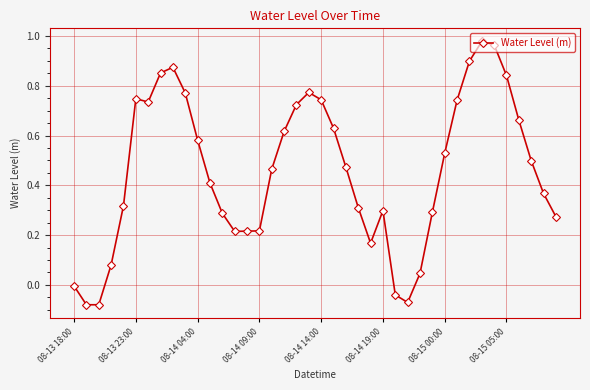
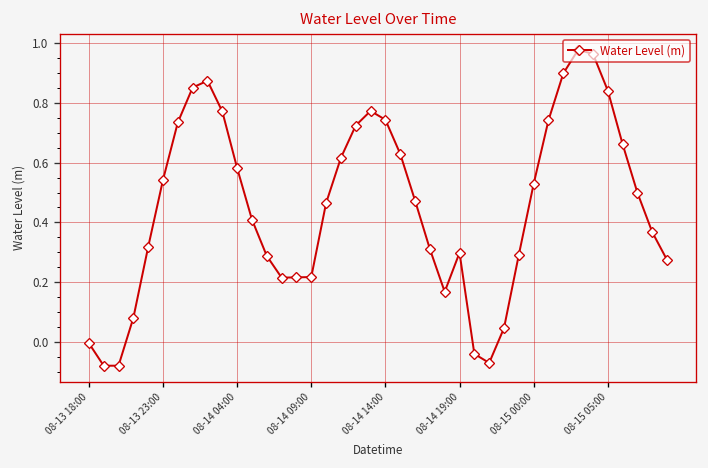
  {
    "08-13 18:00": 0.00,
-   "08-13 23:00": 0.75,
+   "08-13 23:00": 0.54,
    "08-14 04:00": 0.58,
    "08-14 09:00": 0.22,
    "08-14 14:00": 0.74,
    "08-14 19:00": 0.30,
    "08-15 00:00": 0.53,
    "08-15 05:00": 0.84
  }
